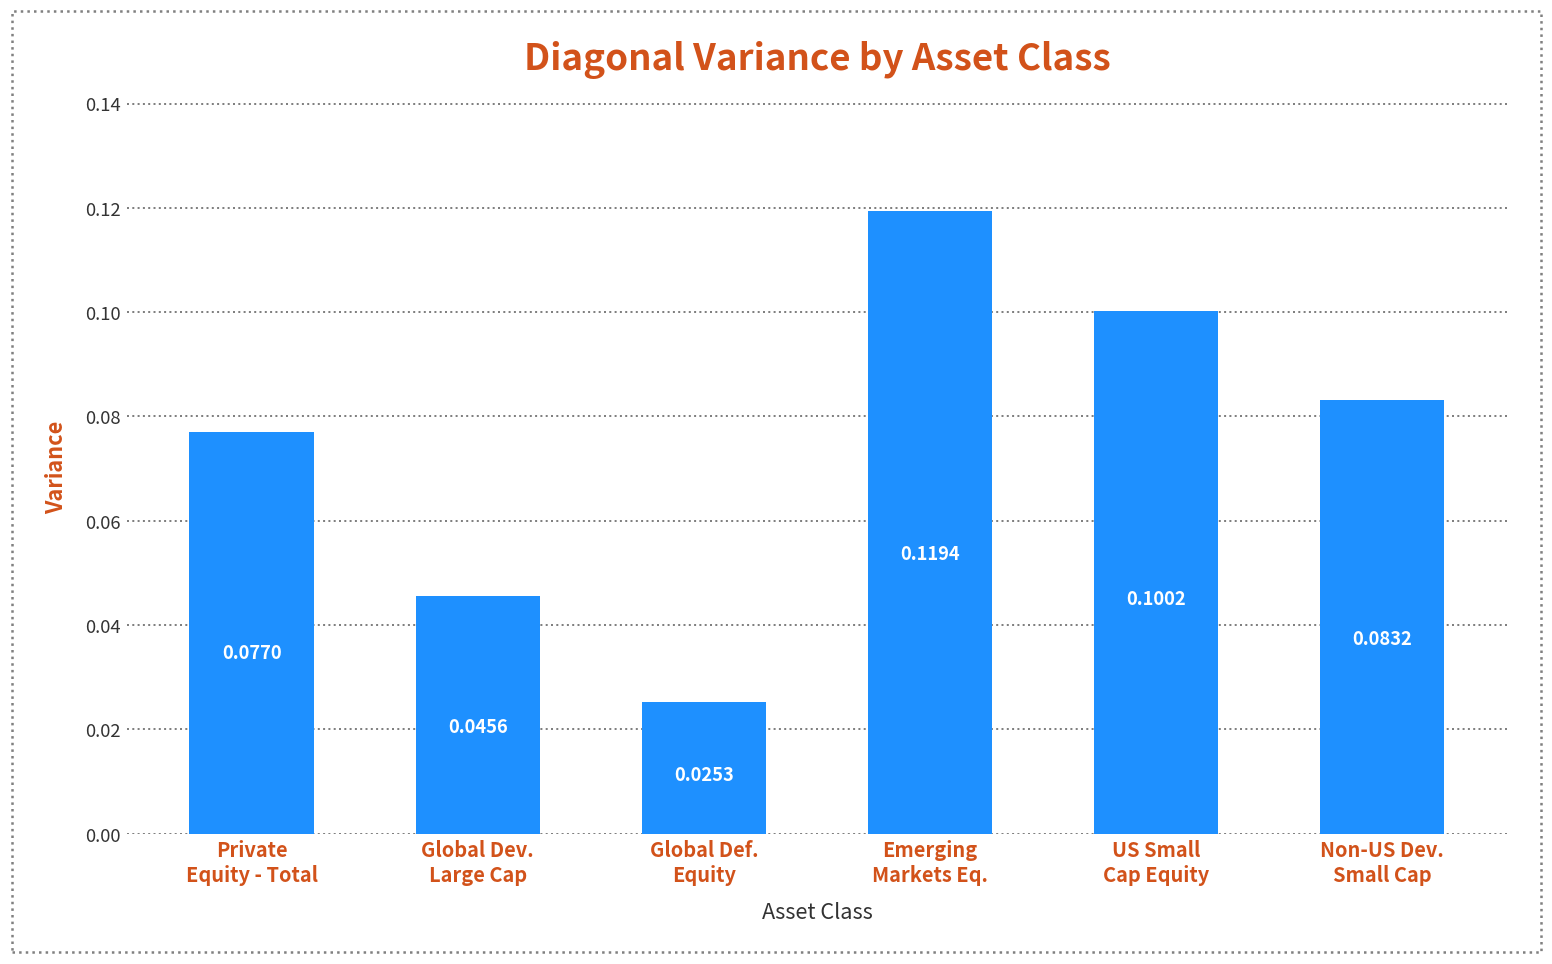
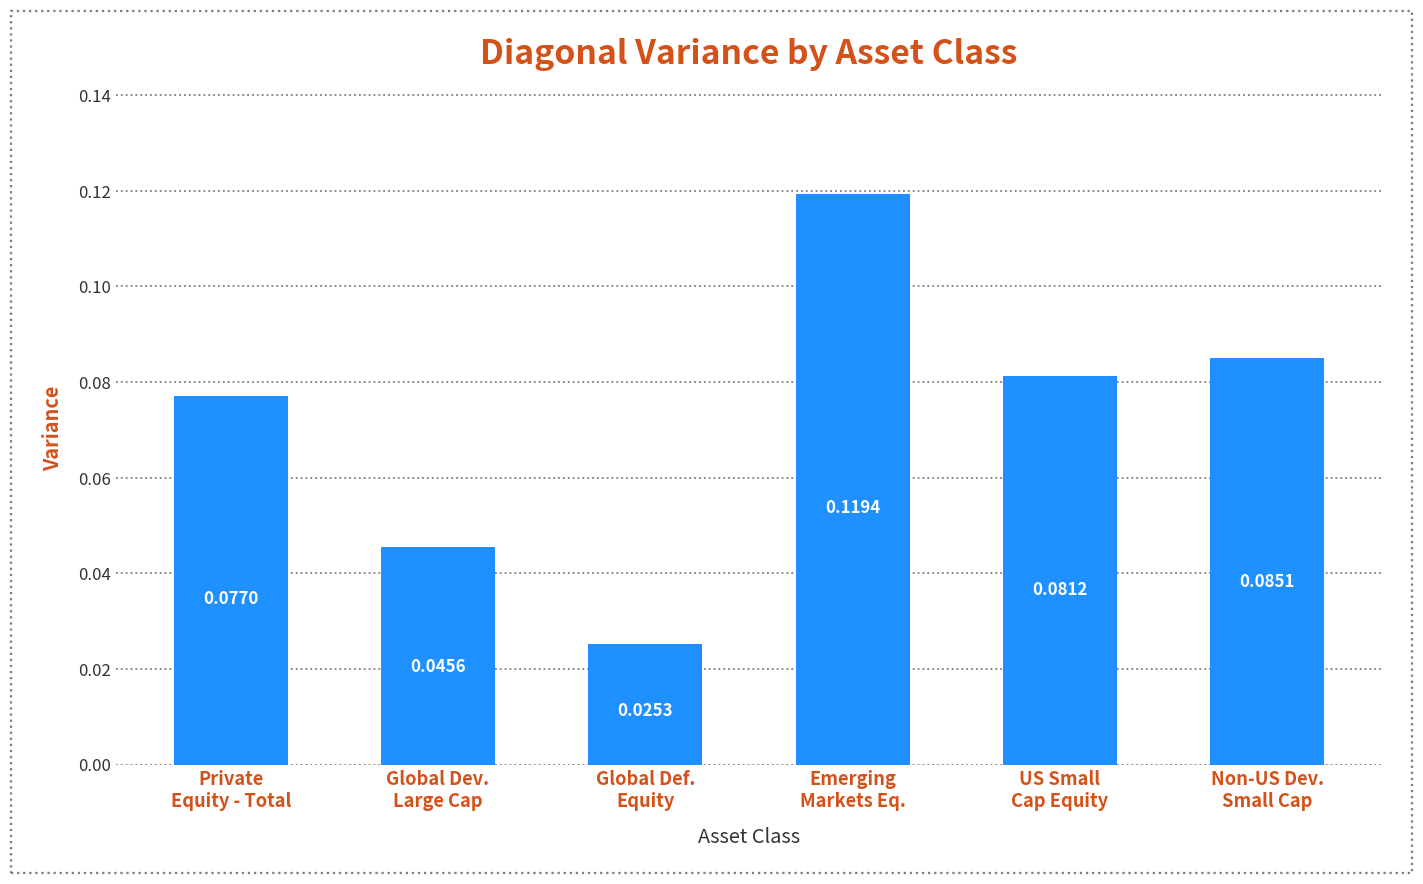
  {
    "Private Equity - Total": 0.0770,
    "Global Dev. Large Cap": 0.0456,
    "Global Def. Equity": 0.0253,
    "Emerging Markets Eq.": 0.1194,
-   "US Small Cap Equity": 0.1002,
-   "Non-US Dev. Small Cap": 0.0832
+   "US Small Cap Equity": 0.0812,
+   "Non-US Dev. Small Cap": 0.0851
  }
